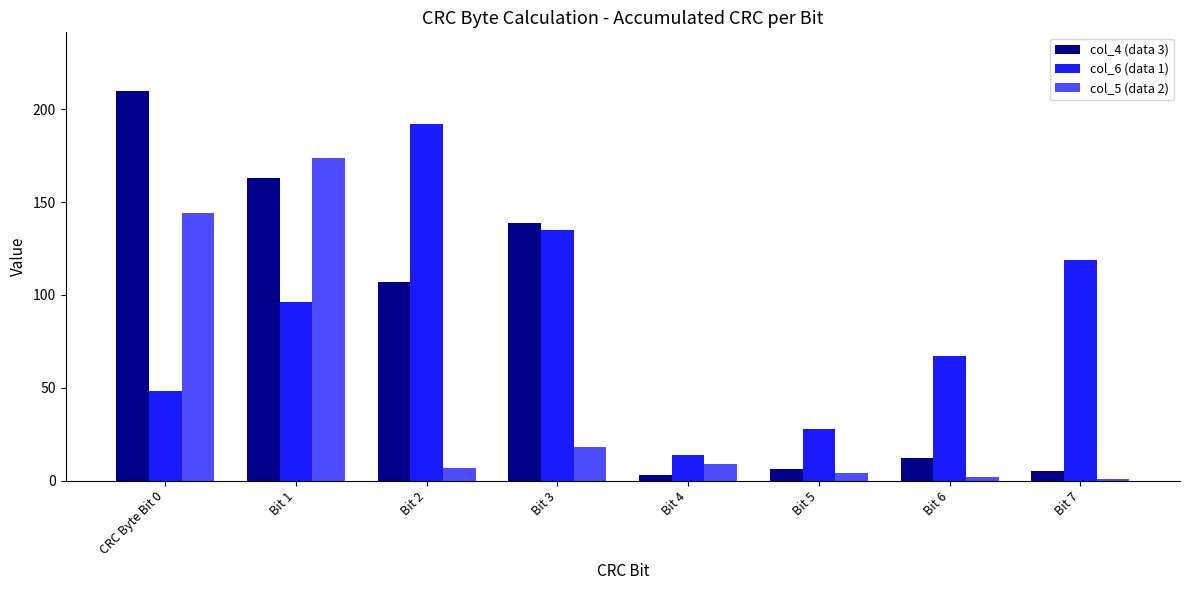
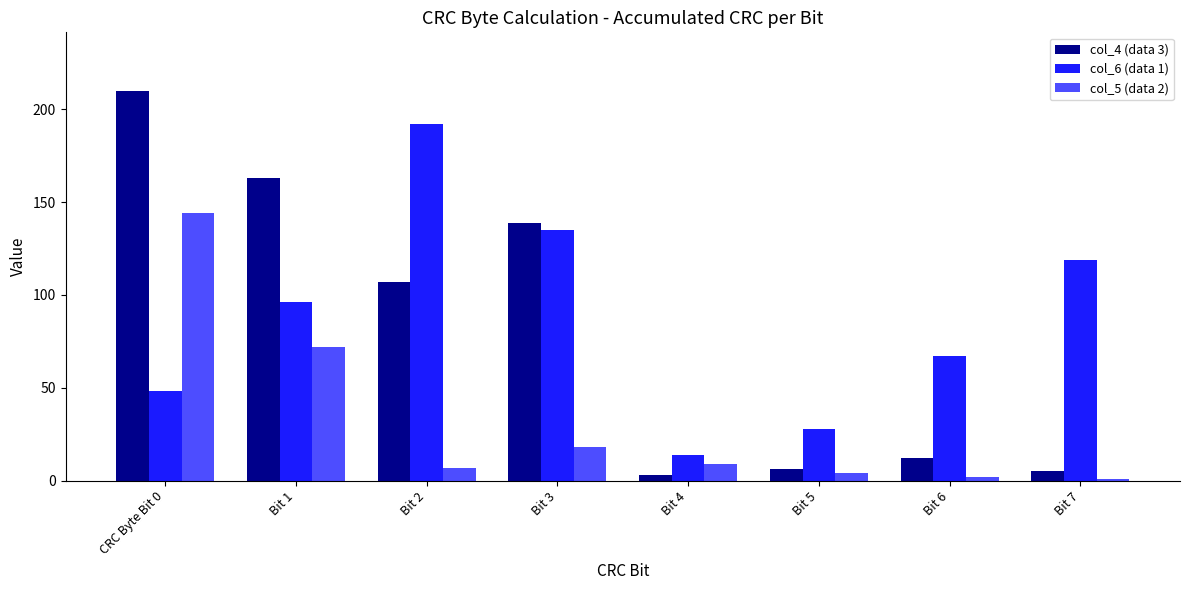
  {
    "col_4 (data 3)": {
      "CRC Byte Bit 0": 210,
      "Bit 1": 163,
      "Bit 2": 107,
      "Bit 3": 139,
      "Bit 4": 3,
      "Bit 5": 6,
      "Bit 6": 12,
      "Bit 7": 5
    },
    "col_6 (data 1)": {
      "CRC Byte Bit 0": 48,
      "Bit 1": 96,
      "Bit 2": 192,
      "Bit 3": 135,
      "Bit 4": 14,
      "Bit 5": 28,
      "Bit 6": 67,
      "Bit 7": 119
    },
    "col_5 (data 2)": {
      "CRC Byte Bit 0": 144,
-     "Bit 1": 174,
+     "Bit 1": 72,
      "Bit 2": 7,
      "Bit 3": 18,
      "Bit 4": 9,
      "Bit 5": 4,
      "Bit 6": 2
    }
  }
